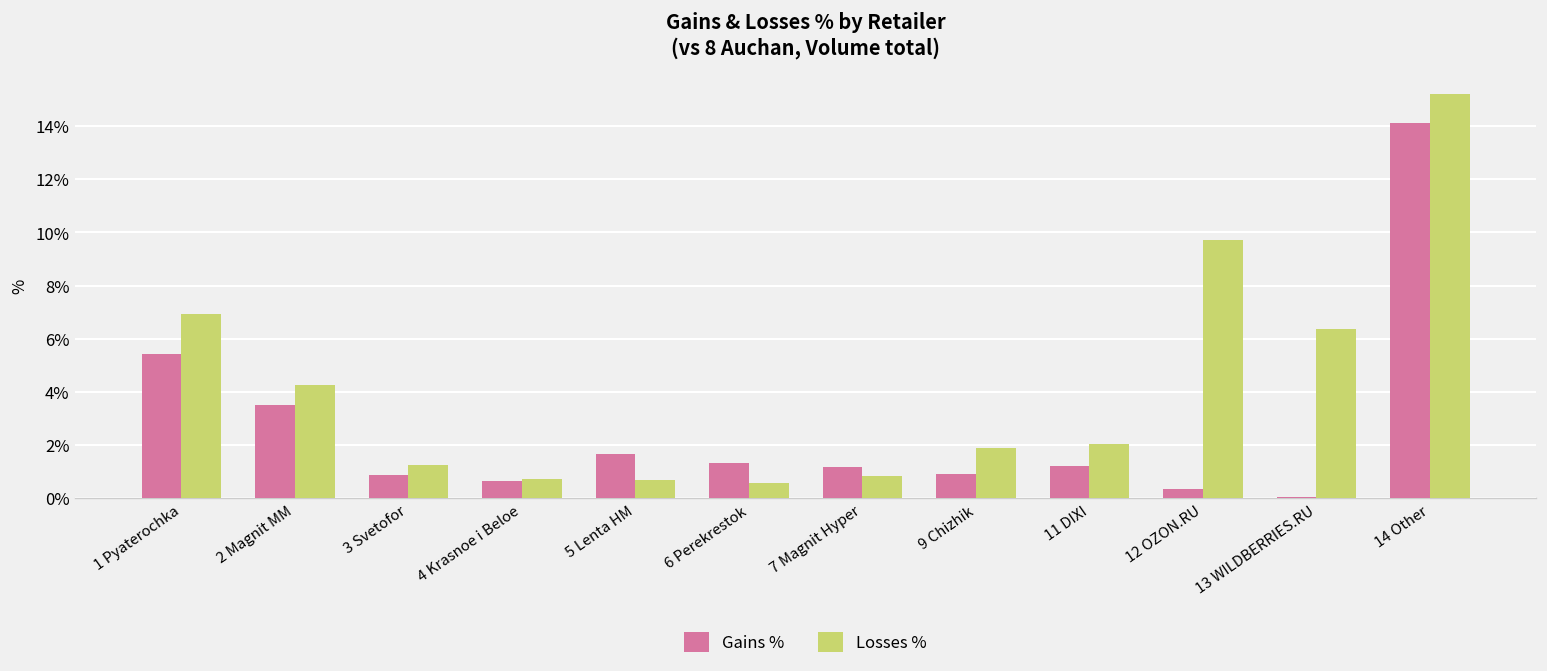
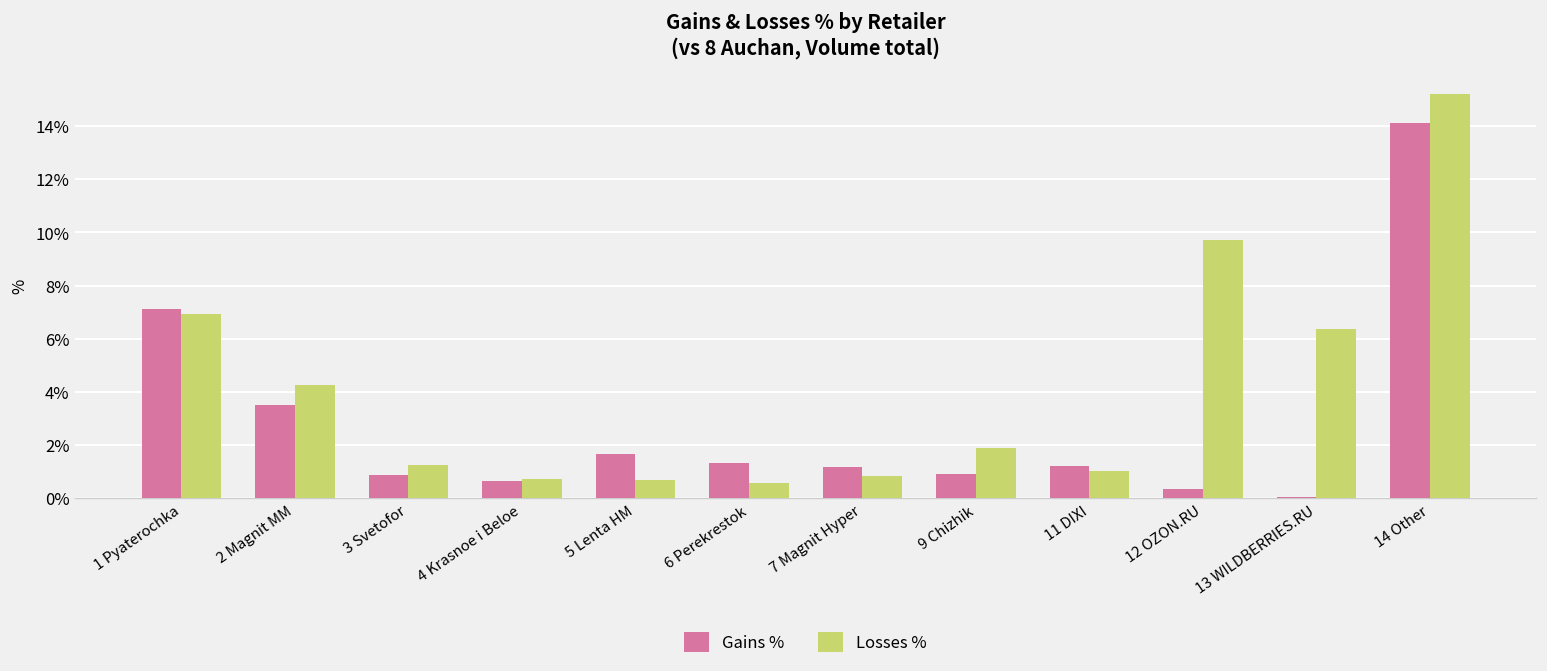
  {
    "Gains %": {
-     "1 Pyaterochka": "5.4%",
+     "1 Pyaterochka": "7.1%",
      "2 Magnit MM": "3.5%",
      "3 Svetofor": "0.9%",
      "4 Krasnoe i Beloe": "0.6%",
      "5 Lenta HM": "1.7%",
      "6 Perekrestok": "1.3%",
      "7 Magnit Hyper": "1.2%",
      "9 Chizhik": "0.9%",
      "11 DIXI": "1.2%",
      "12 OZON.RU": "0.3%",
      "14 Other": "14.1%"
    },
    "Losses %": {
      "1 Pyaterochka": "6.9%",
      "2 Magnit MM": "4.2%",
      "3 Svetofor": "1.2%",
      "4 Krasnoe i Beloe": "0.7%",
      "5 Lenta HM": "0.7%",
      "6 Perekrestok": "0.6%",
      "7 Magnit Hyper": "0.8%",
      "9 Chizhik": "1.9%",
-     "11 DIXI": "2.0%",
+     "11 DIXI": "1.0%",
      "12 OZON.RU": "9.7%",
      "13 WILDBERRIES.RU": "6.4%",
      "14 Other": "15.2%"
    }
  }
